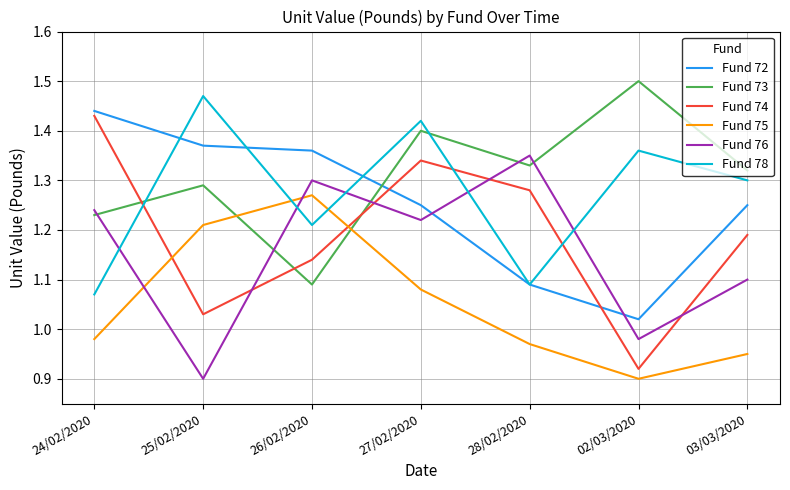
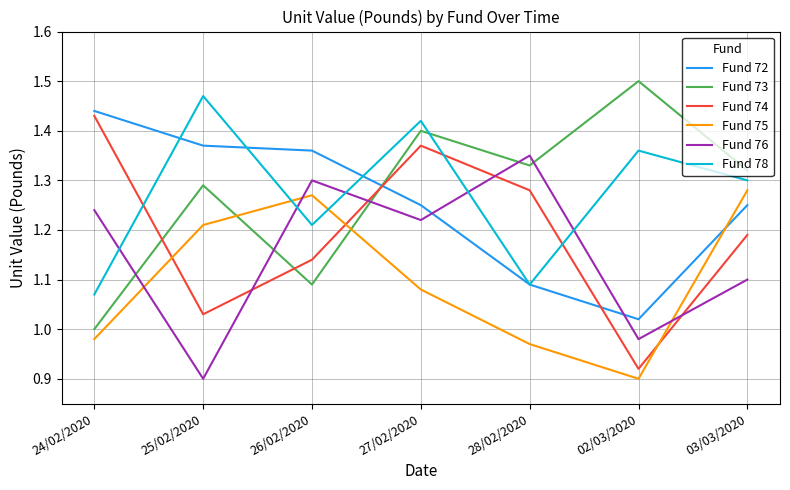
  {
    "Fund 73": {
-     "24/02/2020": 1.23,
+     "24/02/2020": 1.00,
      "25/02/2020": 1.29,
      "26/02/2020": 1.09,
      "27/02/2020": 1.40,
      "28/02/2020": 1.33,
      "02/03/2020": 1.50
    },
    "Fund 74": {
      "24/02/2020": 1.43,
      "25/02/2020": 1.03,
      "26/02/2020": 1.14,
-     "27/02/2020": 1.34,
+     "27/02/2020": 1.37,
      "28/02/2020": 1.28,
      "02/03/2020": 0.92,
      "03/03/2020": 1.19
    },
    "Fund 75": {
      "24/02/2020": 0.98,
      "25/02/2020": 1.21,
      "26/02/2020": 1.27,
      "27/02/2020": 1.08,
      "28/02/2020": 0.97,
      "02/03/2020": 0.90,
-     "03/03/2020": 0.95
+     "03/03/2020": 1.28
    },
    "Fund 76": {
      "24/02/2020": 1.24,
      "25/02/2020": 0.90,
      "26/02/2020": 1.30,
      "27/02/2020": 1.22,
      "28/02/2020": 1.35,
      "02/03/2020": 0.98,
      "03/03/2020": 1.10
    }
  }
